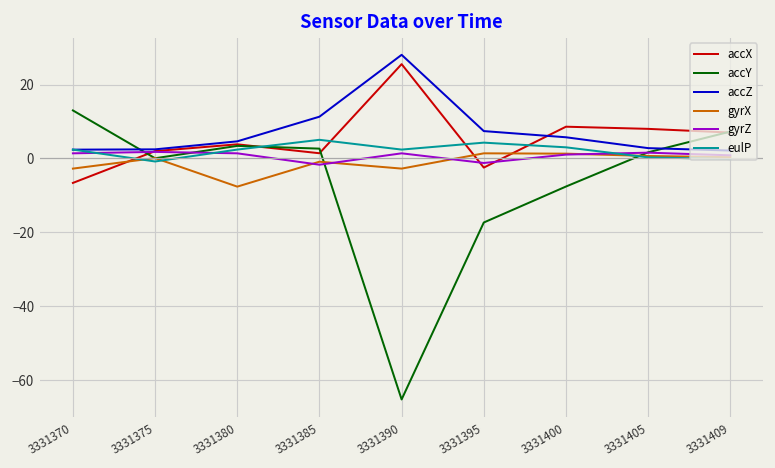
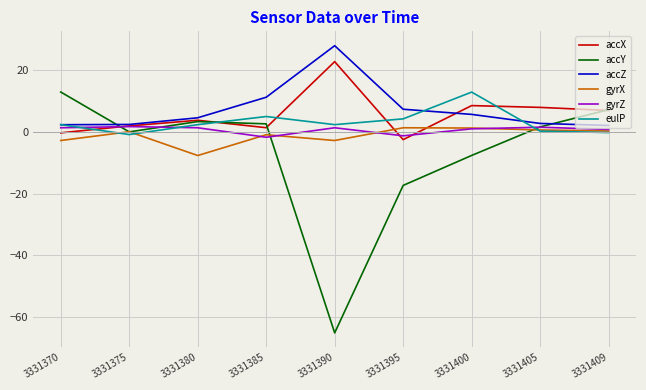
  {
    "accX": {
-     "3331370": -7,
+     "3331370": 0,
      "3331385": 1,
-     "3331390": 26,
+     "3331390": 23,
      "3331395": -2,
      "3331400": 9,
      "3331405": 8
    },
    "accY": {
      "3331370": 13,
      "3331385": 3,
      "3331390": -65,
      "3331395": -17,
      "3331400": -8
    },
    "accZ": {
      "3331385": 11,
      "3331390": 28,
      "3331395": 7,
      "3331400": 6,
      "3331405": 3
    },
    "gyrX": {
      "3331370": -3,
      "3331380": -8,
      "3331385": -1,
      "3331390": -3,
      "3331395": 1
    },
    "gyrZ": {
      "3331370": 1,
      "3331380": 1,
      "3331385": -2,
      "3331390": 1,
      "3331395": -1
    },
    "eulP": {
      "3331375": -1,
      "3331380": 2,
      "3331385": 5,
      "3331390": 2,
      "3331395": 4,
-     "3331400": 3
+     "3331400": 13
    }
  }
